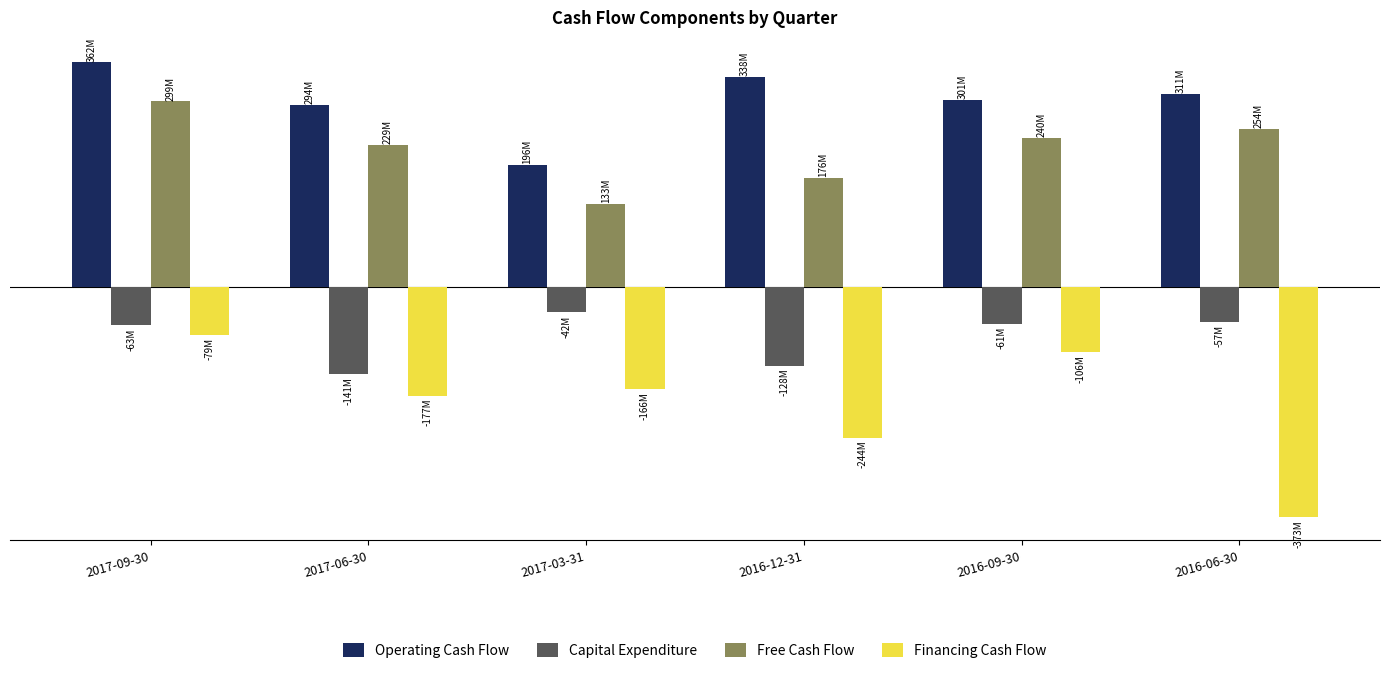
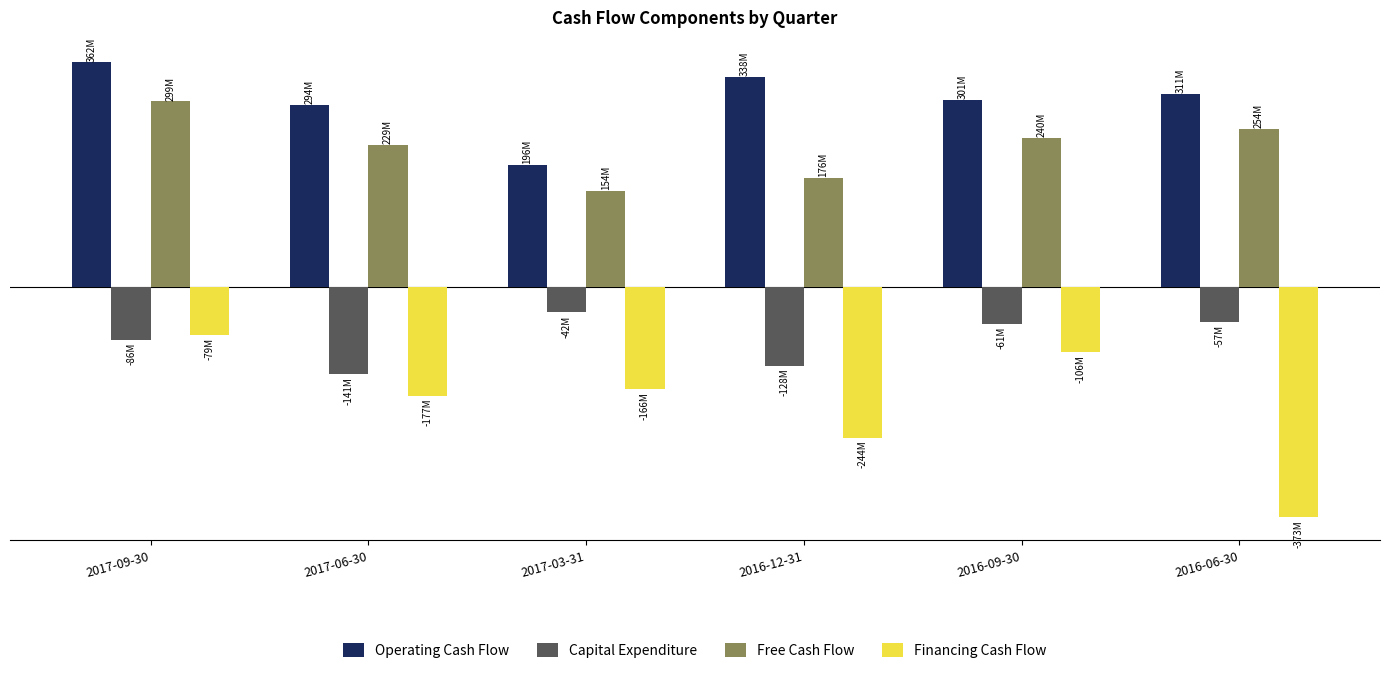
  {
    "Operating Cash Flow": {
      "2017-09-30": "362M",
      "2017-06-30": "294M",
      "2017-03-31": "196M",
      "2016-12-31": "338M",
      "2016-09-30": "301M",
      "2016-06-30": "311M"
    },
    "Capital Expenditure": {
-     "2017-09-30": "-63M",
+     "2017-09-30": "-86M",
      "2017-06-30": "-141M",
      "2017-03-31": "-42M",
      "2016-12-31": "-128M",
      "2016-09-30": "-61M",
      "2016-06-30": "-57M"
    },
    "Free Cash Flow": {
      "2017-09-30": "299M",
      "2017-06-30": "229M",
-     "2017-03-31": "133M",
+     "2017-03-31": "154M",
      "2016-12-31": "176M",
      "2016-09-30": "240M",
      "2016-06-30": "254M"
    },
    "Financing Cash Flow": {
      "2017-09-30": "-79M",
      "2017-06-30": "-177M",
      "2017-03-31": "-166M",
      "2016-12-31": "-244M",
      "2016-09-30": "-106M",
      "2016-06-30": "-373M"
    }
  }
